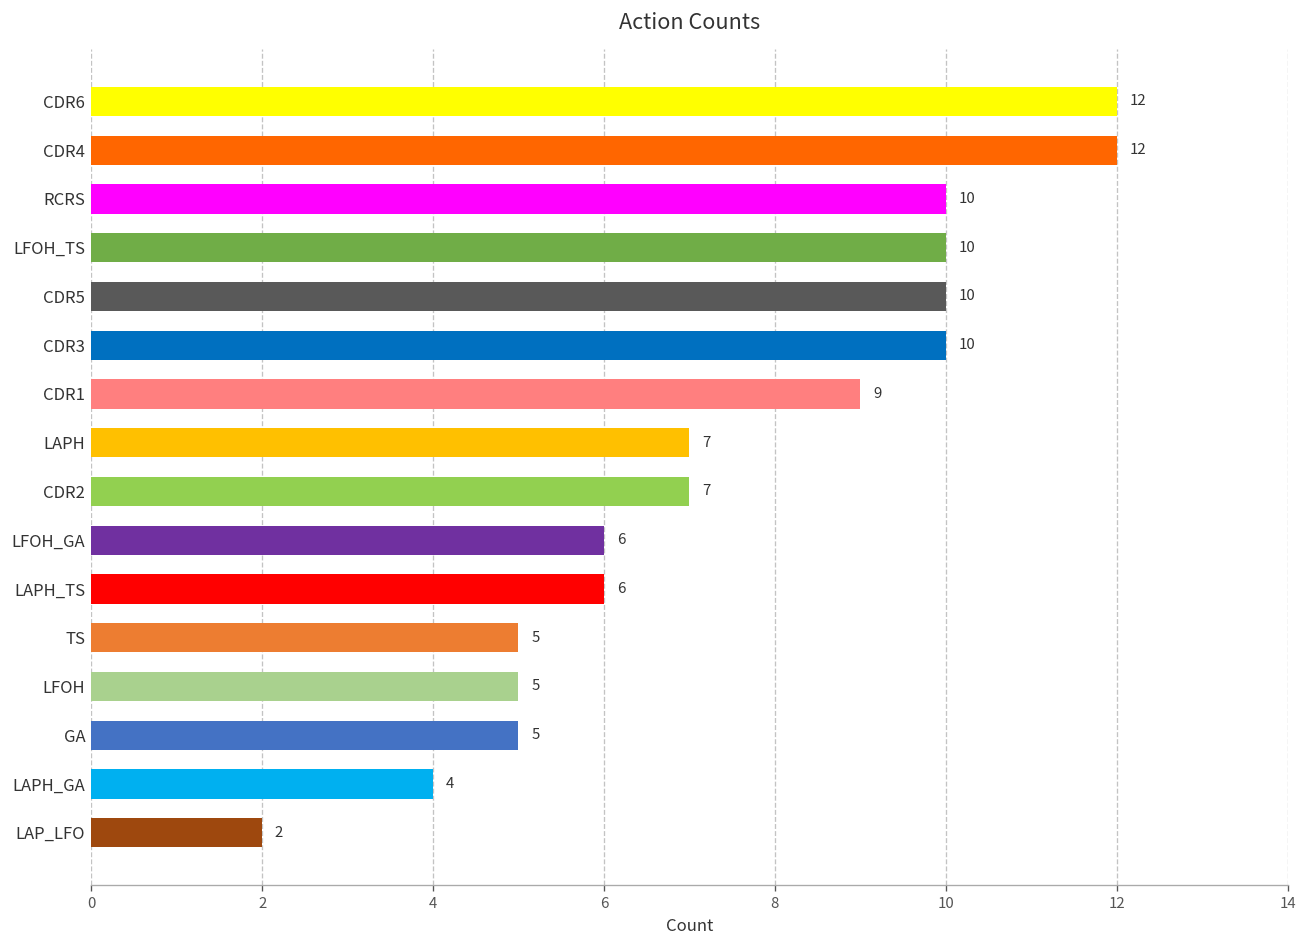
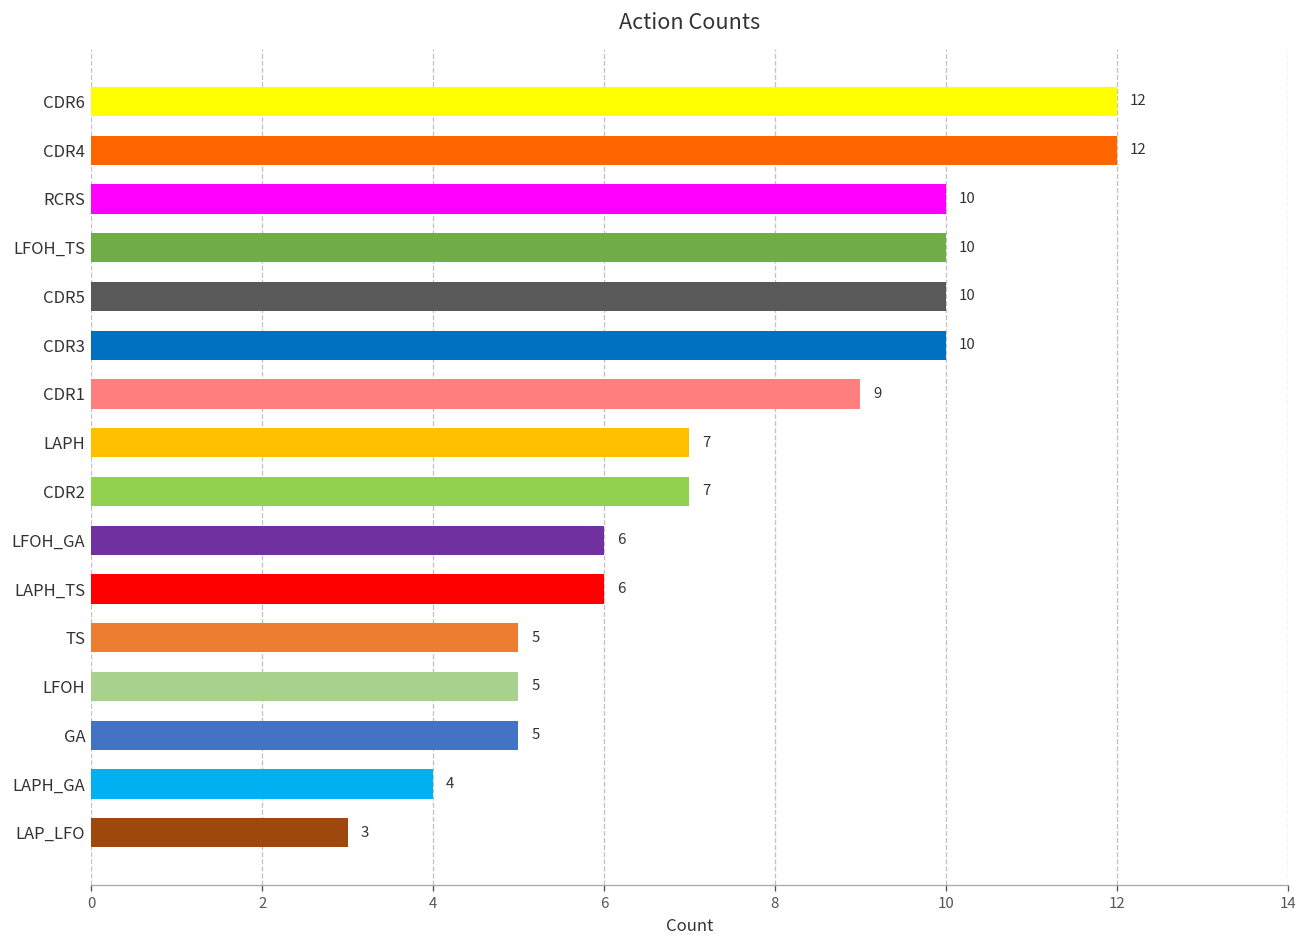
  {
    "CDR6": 12,
    "CDR4": 12,
    "RCRS": 10,
    "LFOH_TS": 10,
    "CDR5": 10,
    "CDR3": 10,
    "CDR1": 9,
    "LAPH": 7,
    "CDR2": 7,
    "LFOH_GA": 6,
    "LAPH_TS": 6,
    "TS": 5,
    "LFOH": 5,
    "GA": 5,
    "LAPH_GA": 4,
-   "LAP_LFO": 2
+   "LAP_LFO": 3
  }
